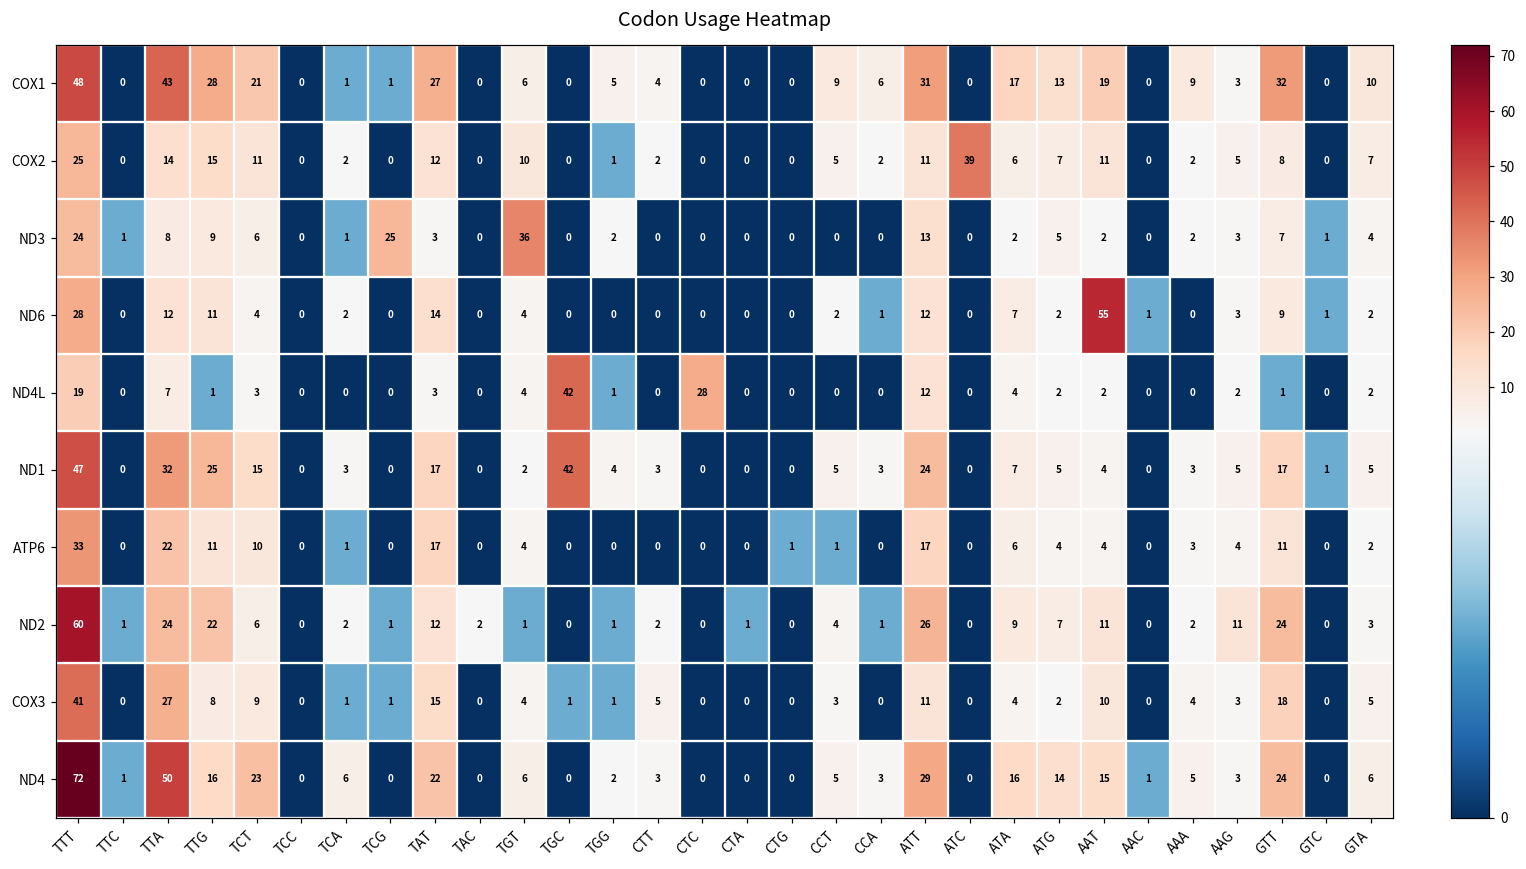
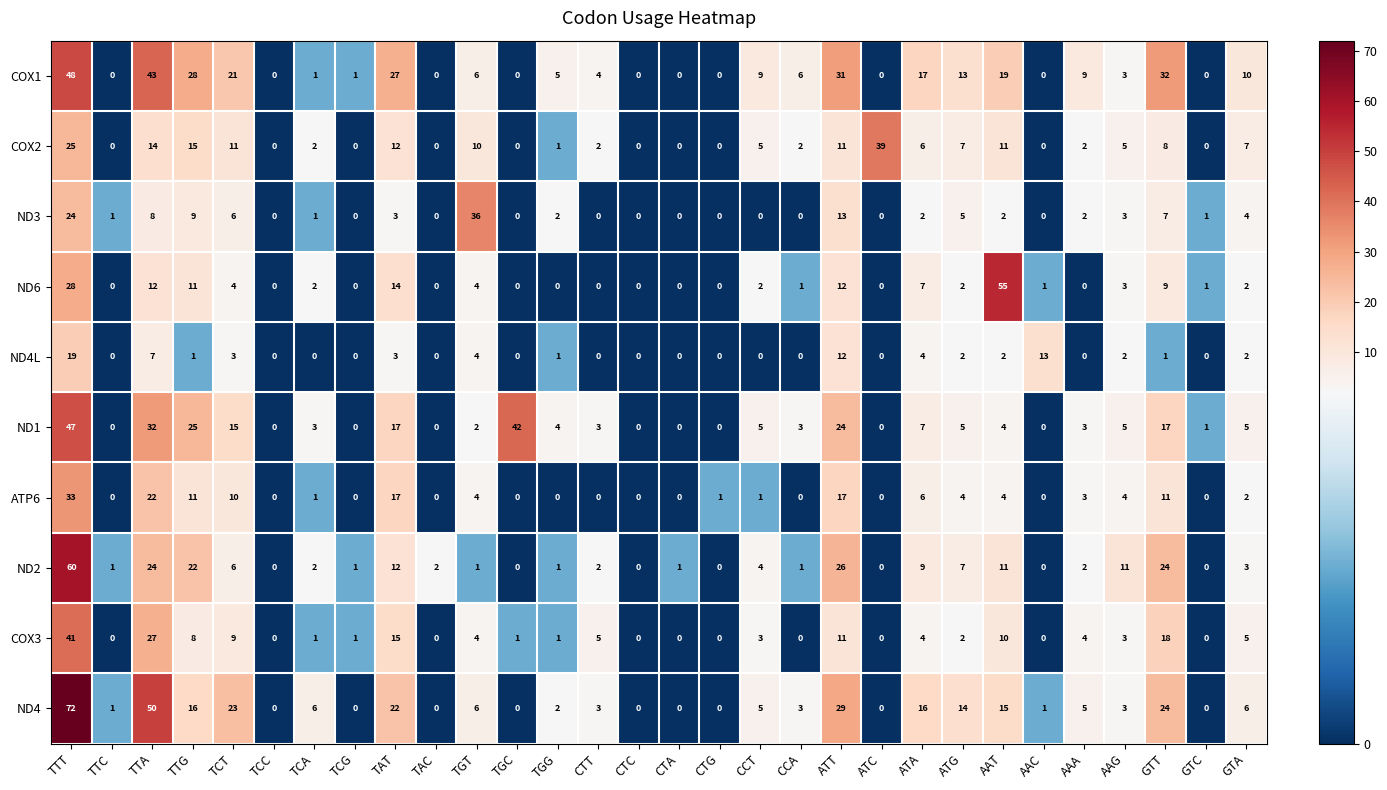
  {
    "ND3": {
      "TTT": 24,
      "TTC": 1,
      "TTA": 8,
      "TTG": 9,
      "TCT": 6,
      "TCC": 0,
      "TCA": 1,
-     "TCG": 25,
+     "TCG": 0,
      "TAT": 3,
      "TAC": 0,
      "TGT": 36,
      "TGC": 0,
      "TGG": 2,
      "CTT": 0,
      "CTC": 0,
      "CTA": 0,
      "CTG": 0,
      "CCT": 0,
      "CCA": 0,
      "ATT": 13,
      "ATC": 0,
      "ATA": 2,
      "ATG": 5,
      "AAT": 2,
      "AAC": 0,
      "AAA": 2,
      "AAG": 3,
      "GTT": 7,
      "GTC": 1,
      "GTA": 4
    },
    "ND4L": {
      "TTT": 19,
      "TTC": 0,
      "TTA": 7,
      "TTG": 1,
      "TCT": 3,
      "TCC": 0,
      "TCA": 0,
      "TCG": 0,
      "TAT": 3,
      "TAC": 0,
      "TGT": 4,
-     "TGC": 42,
+     "TGC": 0,
      "TGG": 1,
      "CTT": 0,
-     "CTC": 28,
+     "CTC": 0,
      "CTA": 0,
      "CTG": 0,
      "CCT": 0,
      "CCA": 0,
      "ATT": 12,
      "ATC": 0,
      "ATA": 4,
      "ATG": 2,
      "AAT": 2,
-     "AAC": 0,
+     "AAC": 13,
      "AAA": 0,
      "AAG": 2,
      "GTT": 1,
      "GTC": 0,
      "GTA": 2
    }
  }
